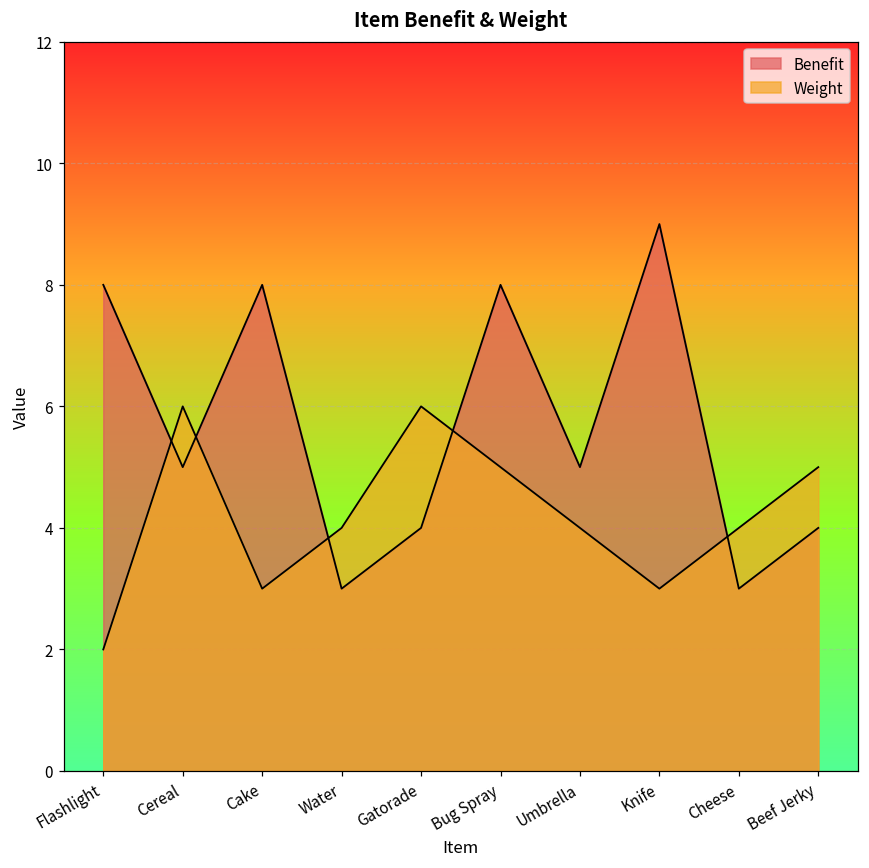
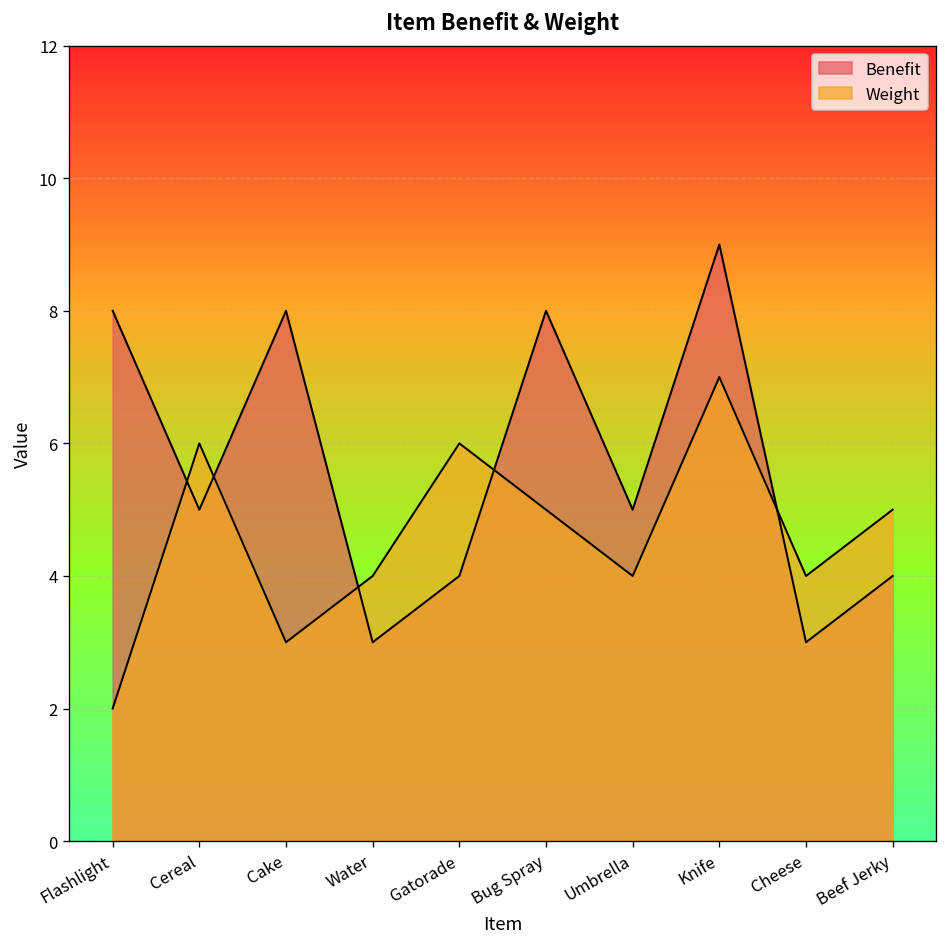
  {
    "Benefit": {
      "Flashlight": 8,
      "Cereal": 5,
      "Cake": 8,
      "Water": 3,
      "Gatorade": 4,
      "Bug Spray": 8,
      "Umbrella": 5,
      "Knife": 9,
      "Cheese": 3,
      "Beef Jerky": 4
    },
    "Weight": {
      "Flashlight": 2,
      "Cereal": 6,
      "Cake": 3,
      "Water": 4,
      "Gatorade": 6,
      "Bug Spray": 5,
      "Umbrella": 4,
-     "Knife": 3,
+     "Knife": 7,
      "Cheese": 4,
      "Beef Jerky": 5
    }
  }
